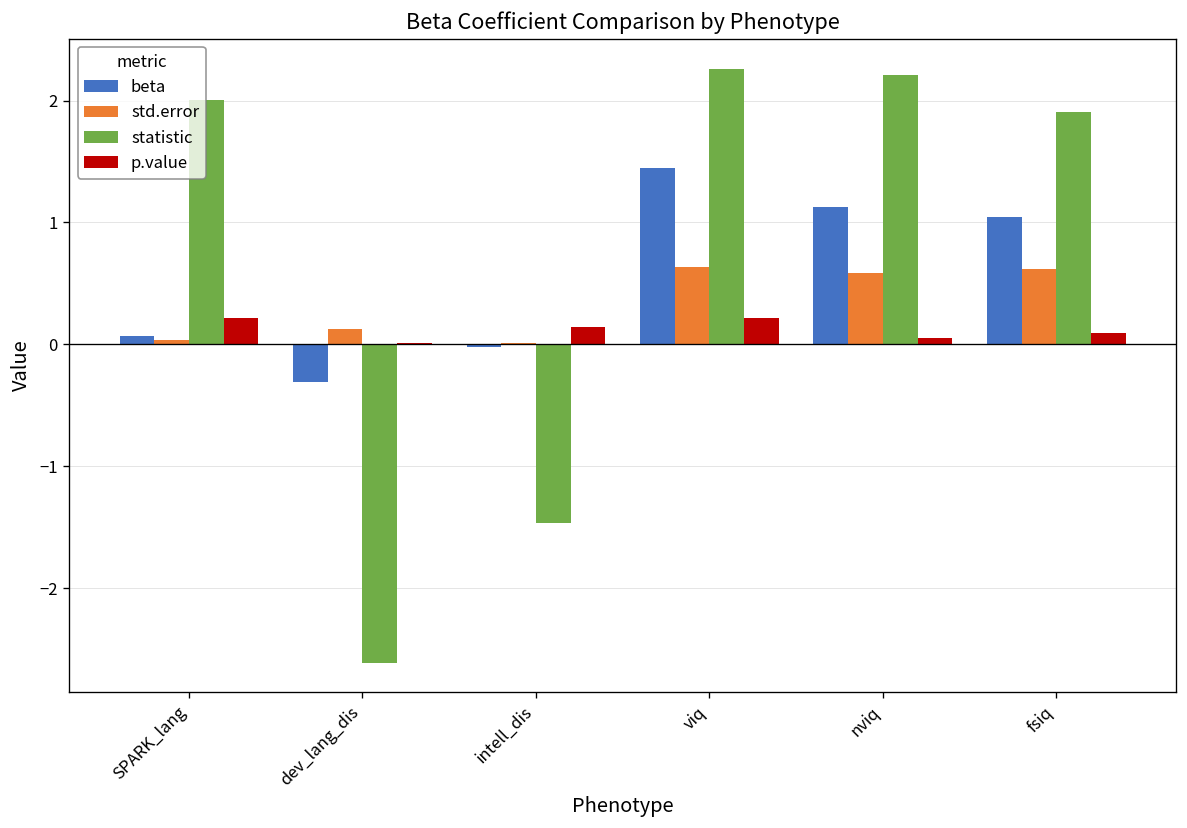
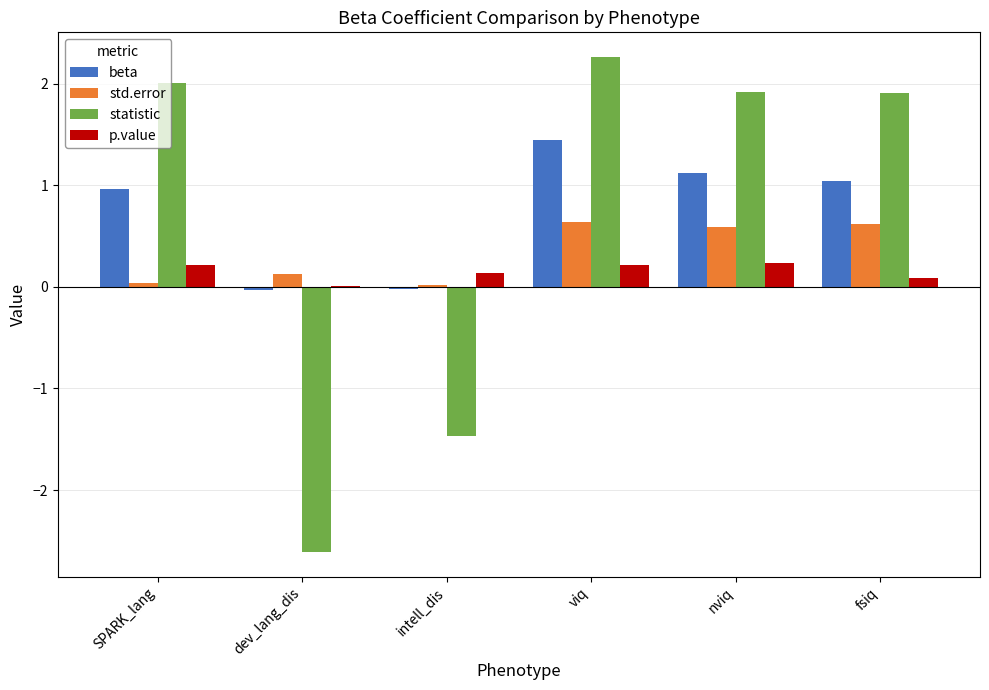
  {
    "beta": {
-     "SPARK_lang": 0.07,
-     "dev_lang_dis": -0.31,
+     "SPARK_lang": 0.96,
+     "dev_lang_dis": -0.03,
      "viq": 1.44,
      "nviq": 1.13,
      "fsiq": 1.05
    },
    "std.error": {
      "SPARK_lang": 0.03,
      "dev_lang_dis": 0.13,
      "viq": 0.64,
      "nviq": 0.59,
      "fsiq": 0.61
    },
    "statistic": {
      "SPARK_lang": 2.01,
      "dev_lang_dis": -2.61,
      "intell_dis": -1.47,
      "viq": 2.26,
-     "nviq": 2.21,
+     "nviq": 1.92,
      "fsiq": 1.91
    },
    "p.value": {
      "SPARK_lang": 0.22,
      "intell_dis": 0.14,
      "viq": 0.21,
-     "nviq": 0.05,
+     "nviq": 0.24,
      "fsiq": 0.09
    }
  }
